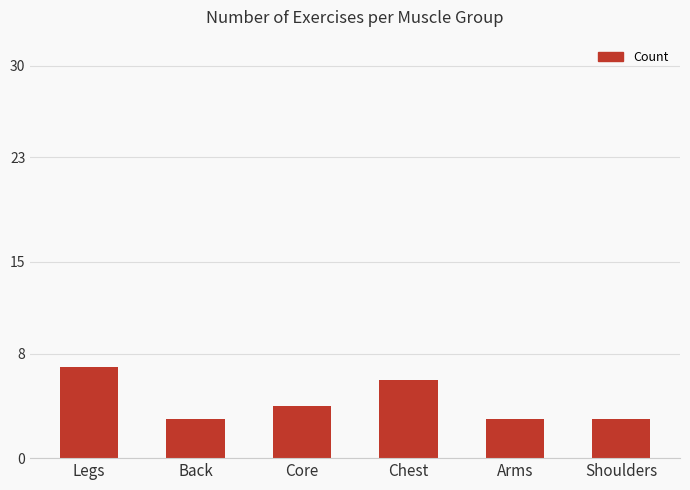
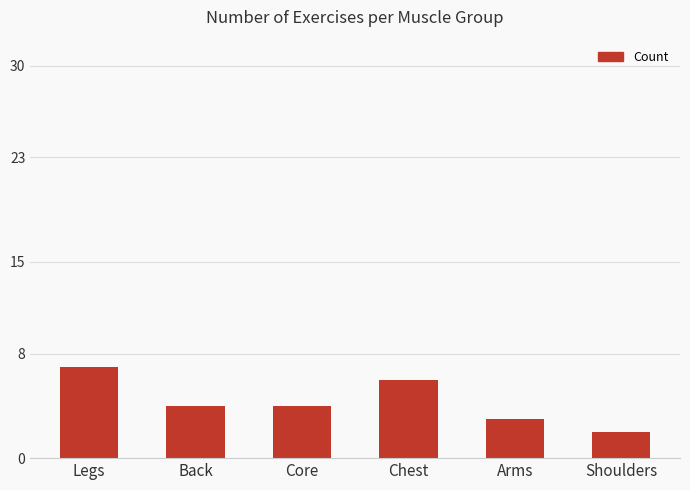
  {
    "Legs": 7,
-   "Back": 3,
+   "Back": 4,
    "Core": 4,
    "Chest": 6,
    "Arms": 3,
-   "Shoulders": 3
+   "Shoulders": 2
  }
